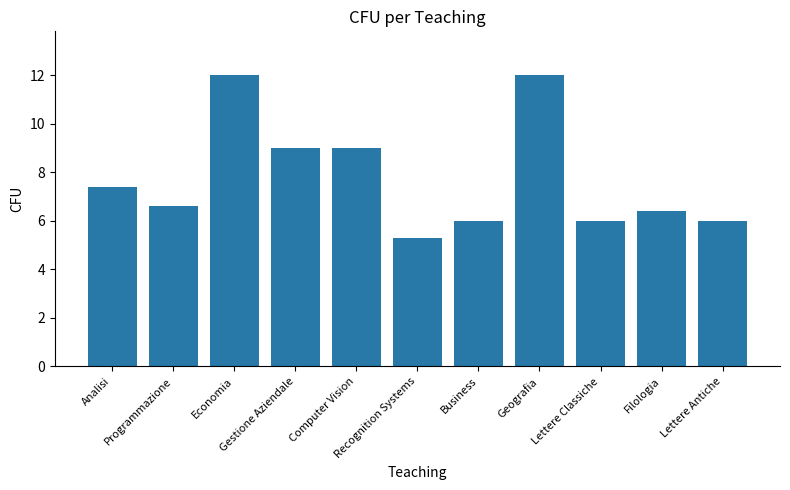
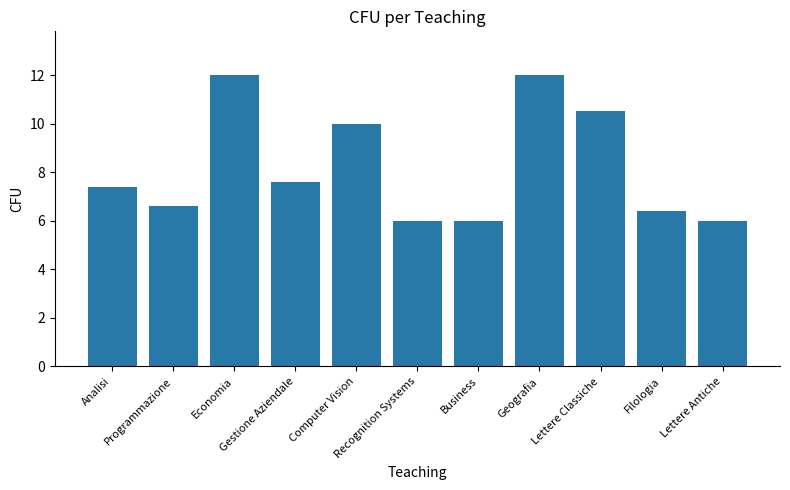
  {
    "Analisi": 7.4,
    "Programmazione": 6.6,
    "Economia": 12.0,
-   "Gestione Aziendale": 9.0,
-   "Computer Vision": 9,
-   "Recognition Systems": 5.3,
+   "Gestione Aziendale": 7.6,
+   "Computer Vision": 10,
+   "Recognition Systems": 6.0,
    "Business": 6.0,
    "Geografia": 12.0,
-   "Lettere Classiche": 6.0,
+   "Lettere Classiche": 10.5,
    "Filologia": 6.4,
    "Lettere Antiche": 6.0
  }
